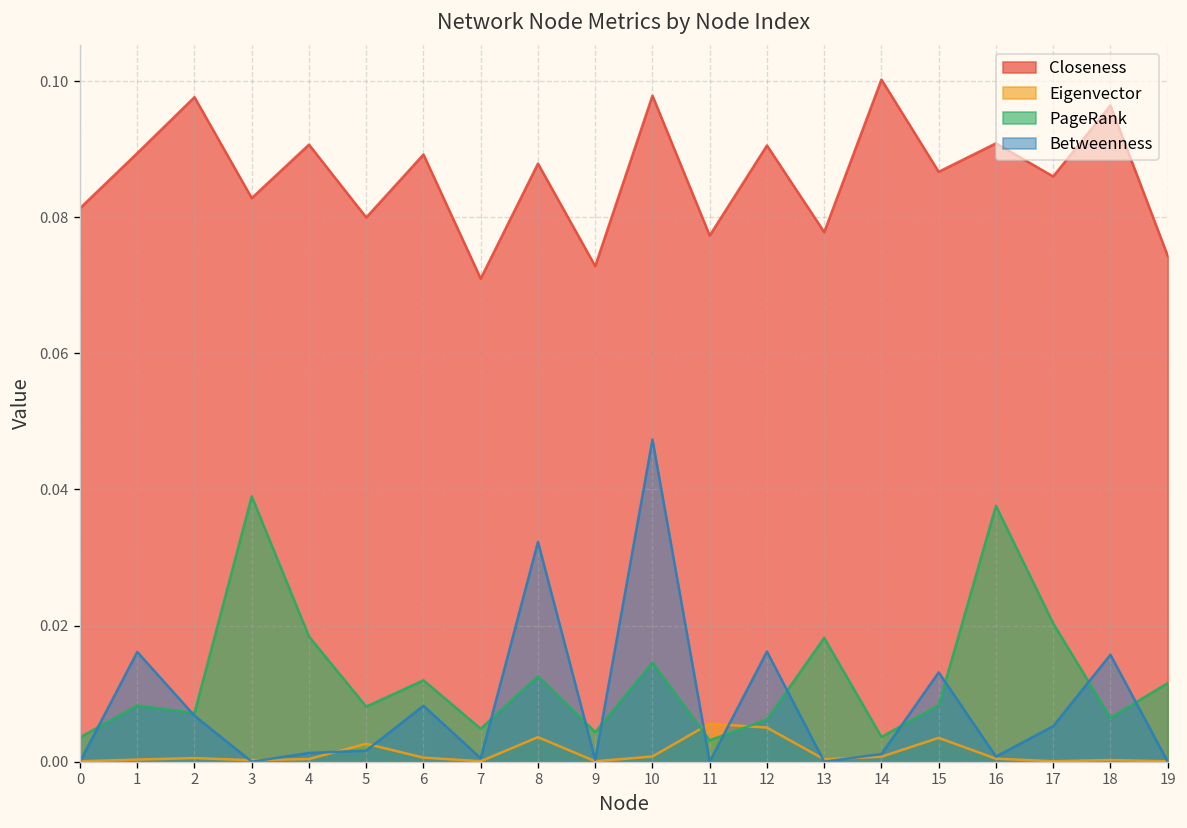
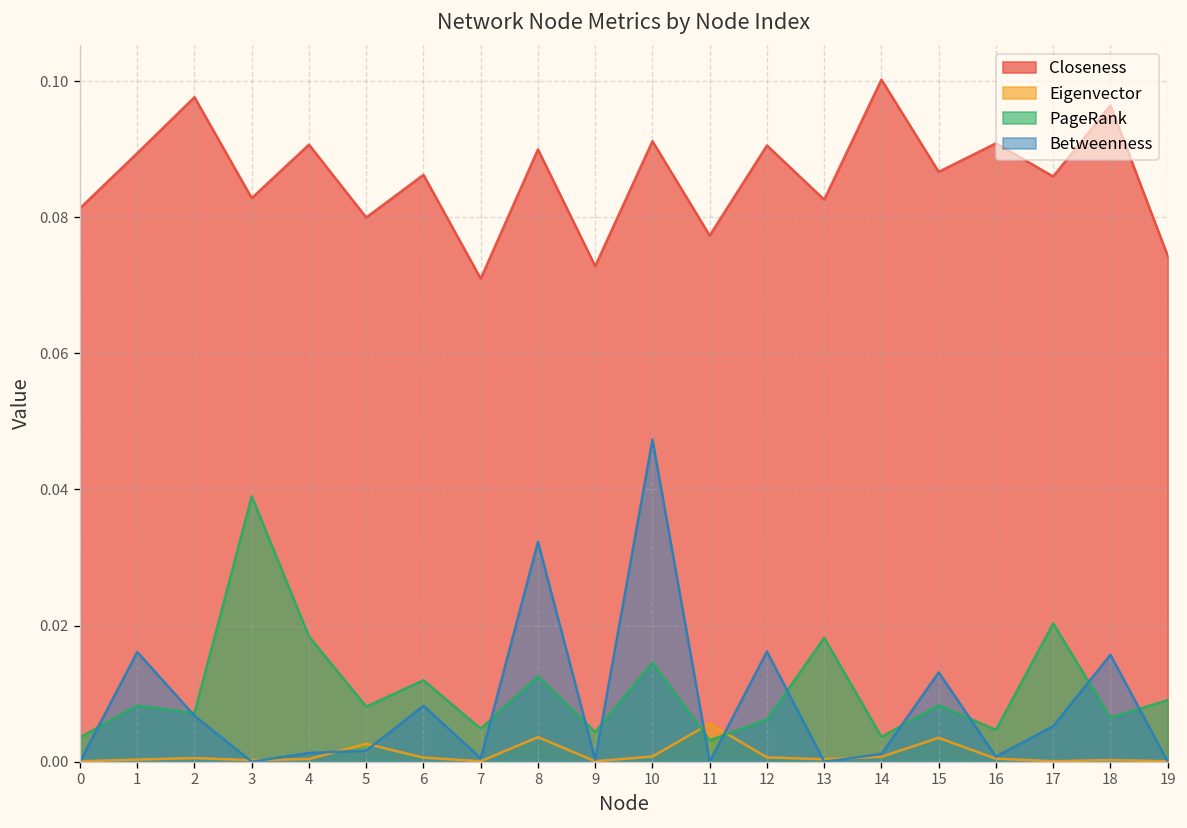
  {
    "Closeness": {
      "0": 0.081,
      "1": 0.089,
      "2": 0.098,
      "3": 0.083,
      "4": 0.091,
      "5": 0.080,
-     "6": 0.089,
+     "6": 0.086,
      "7": 0.071,
-     "8": 0.088,
+     "8": 0.090,
      "9": 0.073,
-     "10": 0.098,
+     "10": 0.091,
      "11": 0.077,
      "12": 0.091,
-     "13": 0.078,
+     "13": 0.083,
      "14": 0.100,
      "15": 0.087,
      "17": 0.086,
      "19": 0.074
    },
    "Eigenvector": {
      "1": 0.000,
      "2": 0.001,
      "4": 0.000,
      "5": 0.003,
      "6": 0.001,
      "8": 0.004,
      "10": 0.001,
      "11": 0.006,
-     "12": 0.005,
+     "12": 0.001,
      "15": 0.003,
      "17": 0.000,
      "18": 0.000
    },
    "PageRank": {
      "0": 0.004,
      "1": 0.008,
      "3": 0.039,
      "4": 0.018,
      "5": 0.008,
      "6": 0.012,
      "7": 0.005,
      "8": 0.013,
      "9": 0.004,
      "10": 0.015,
      "11": 0.003,
      "12": 0.006,
      "13": 0.018,
      "14": 0.004,
      "15": 0.008,
-     "16": 0.038,
+     "16": 0.005,
      "17": 0.020,
      "18": 0.006,
-     "19": 0.012
+     "19": 0.009
    },
    "Betweenness": {
      "1": 0.016,
      "4": 0.001,
      "5": 0.002,
      "6": 0.008,
      "8": 0.032,
      "10": 0.047,
      "11": 0.000,
      "12": 0.016,
      "15": 0.013,
      "17": 0.005,
      "18": 0.016
    }
  }
